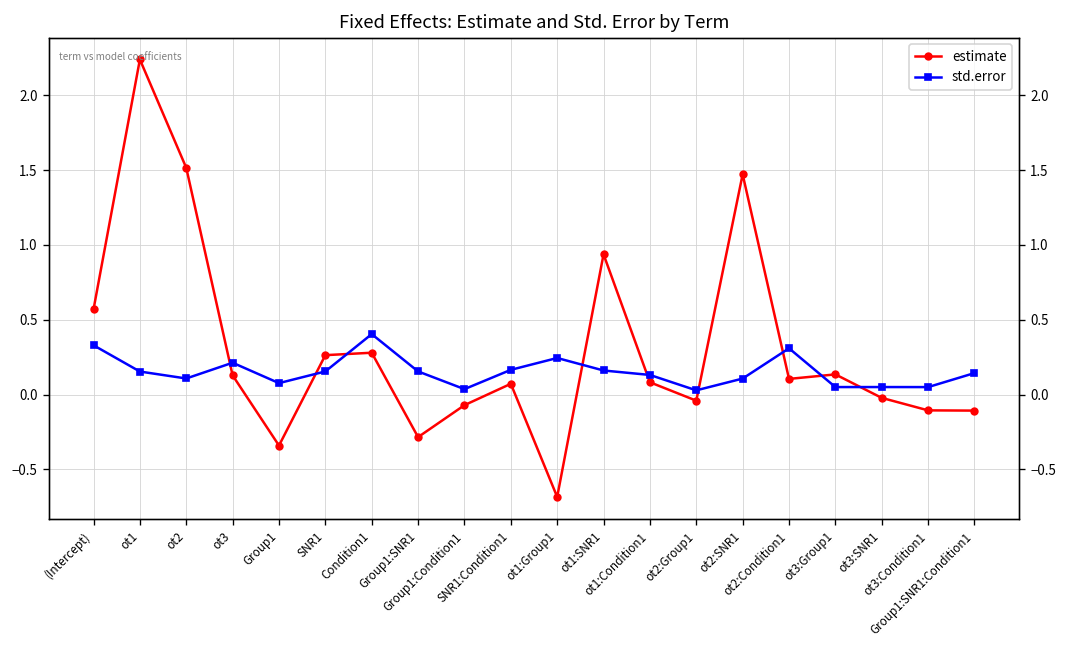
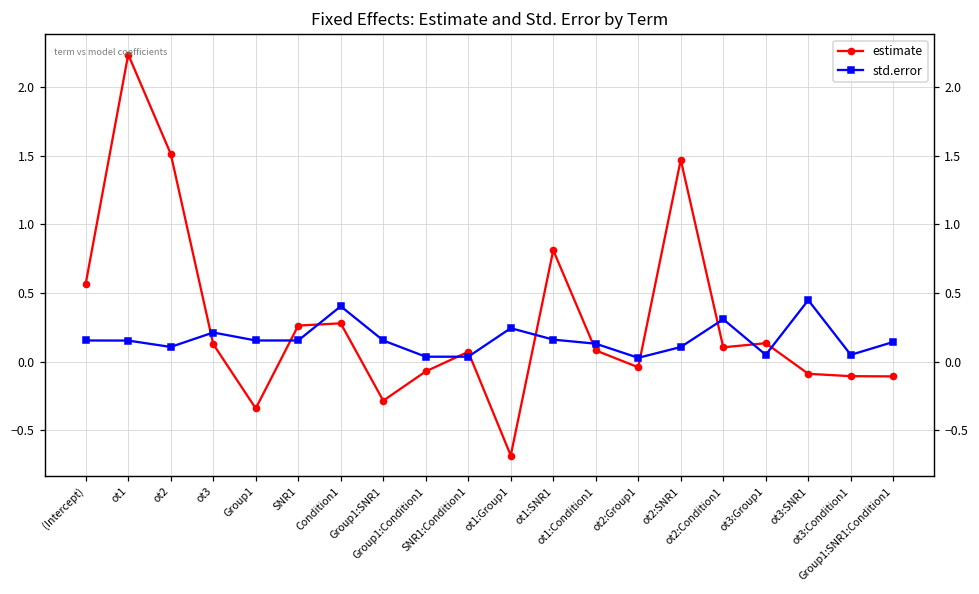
  {
    "estimate": {
      "(Intercept)": 0.57,
      "ot1": 2.24,
      "ot2": 1.51,
      "ot3": 0.13,
      "Group1": -0.34,
      "SNR1": 0.26,
      "Condition1": 0.28,
      "Group1:SNR1": -0.28,
      "Group1:Condition1": -0.07,
      "SNR1:Condition1": 0.07,
      "ot1:Group1": -0.68,
-     "ot1:SNR1": 0.94,
+     "ot1:SNR1": 0.81,
      "ot1:Condition1": 0.08,
      "ot2:Group1": -0.04,
      "ot2:SNR1": 1.47,
      "ot2:Condition1": 0.10,
      "ot3:Group1": 0.13,
-     "ot3:SNR1": -0.02,
+     "ot3:SNR1": -0.09,
      "ot3:Condition1": -0.11,
      "Group1:SNR1:Condition1": -0.11
    },
    "std.error": {
-     "(Intercept)": 0.33,
+     "(Intercept)": 0.15,
      "ot1": 0.15,
      "ot2": 0.11,
      "ot3": 0.21,
-     "Group1": 0.08,
+     "Group1": 0.15,
      "SNR1": 0.15,
      "Condition1": 0.40,
      "Group1:SNR1": 0.15,
      "Group1:Condition1": 0.04,
-     "SNR1:Condition1": 0.17,
+     "SNR1:Condition1": 0.04,
      "ot1:Group1": 0.24,
      "ot1:SNR1": 0.16,
      "ot1:Condition1": 0.13,
      "ot2:Group1": 0.03,
      "ot2:SNR1": 0.11,
      "ot2:Condition1": 0.31,
      "ot3:Group1": 0.05,
-     "ot3:SNR1": 0.05,
+     "ot3:SNR1": 0.45,
      "ot3:Condition1": 0.05,
      "Group1:SNR1:Condition1": 0.14
    }
  }
